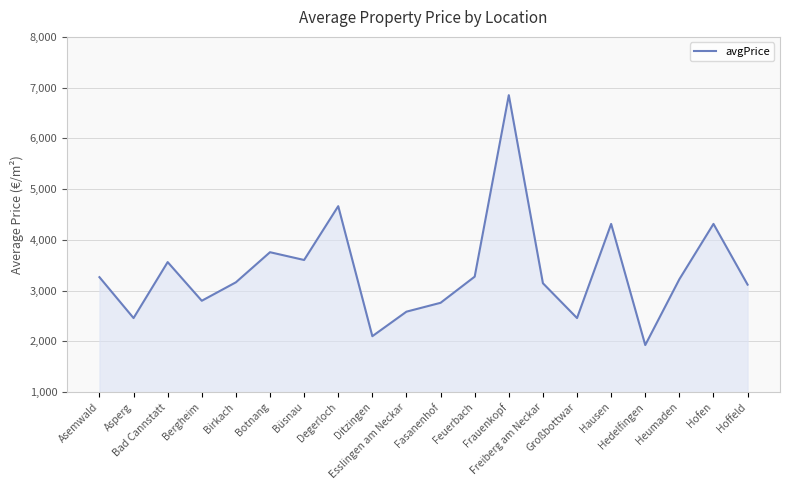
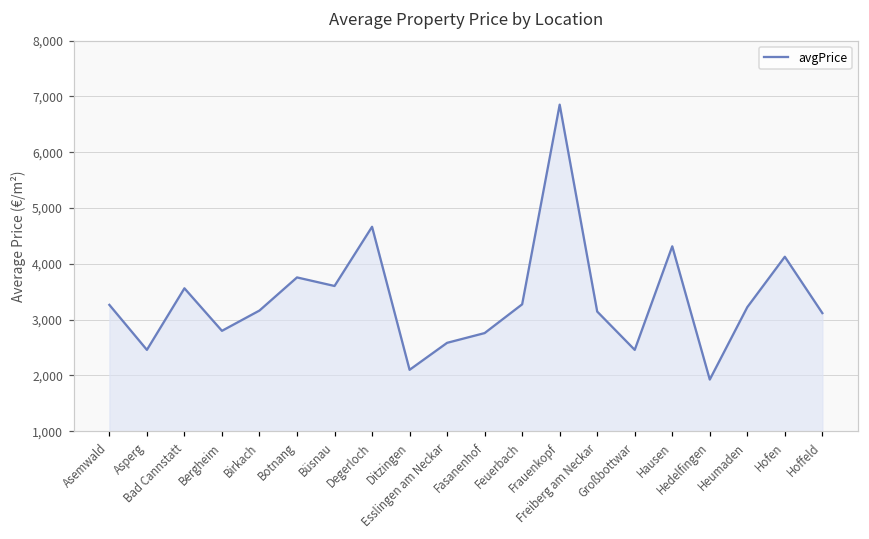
  {
    "Asemwald": "3,300",
    "Asperg": "2,500",
    "Bad Cannstatt": "3,600",
    "Bergheim": "2,800",
    "Birkach": "3,200",
    "Botnang": "3,800",
    "Büsnau": "3,600",
    "Degerloch": "4,700",
    "Ditzingen": "2,100",
    "Esslingen am Neckar": "2,600",
    "Fasanenhof": "2,800",
    "Feuerbach": "3,300",
    "Frauenkopf": "6,900",
    "Freiberg am Neckar": "3,100",
    "Großbottwar": "2,500",
    "Hausen": "4,300",
    "Hedelfingen": "1,900",
    "Heumaden": "3,200",
-   "Hofen": "4,300",
+   "Hofen": "4,100",
    "Hoffeld": "3,100"
  }
